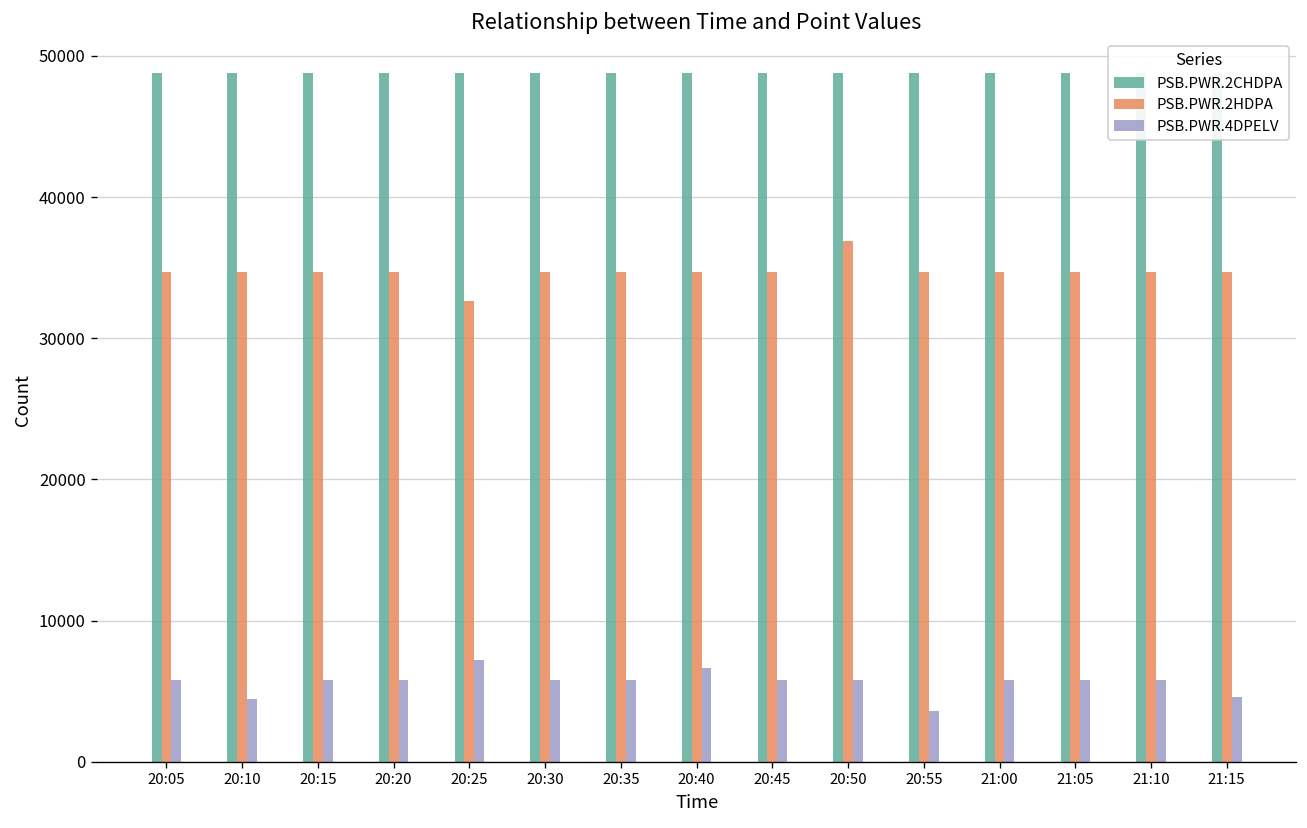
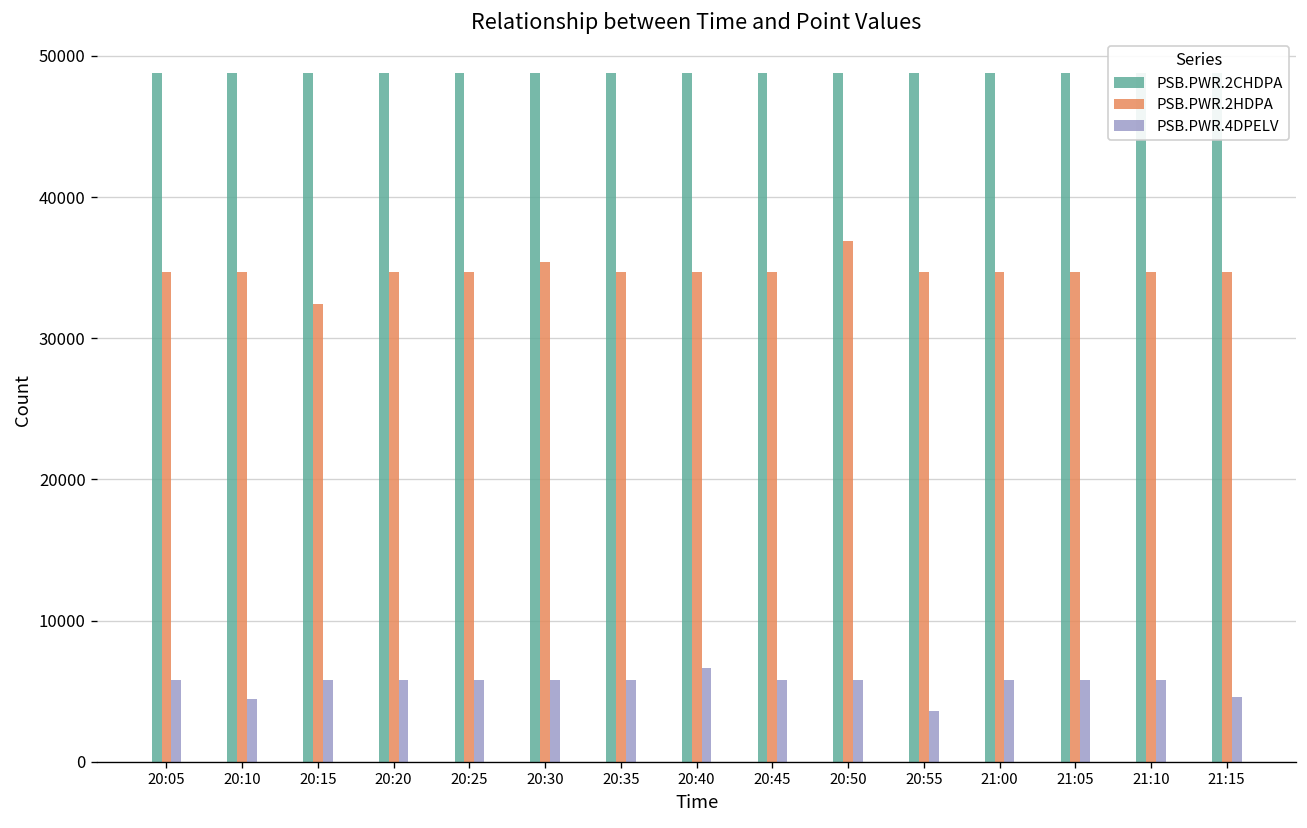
  {
    "PSB.PWR.2CHDPA": {
      "20:05": 48800,
      "20:10": 48800,
      "20:15": 48800,
      "20:20": 48800,
      "20:25": 48800,
      "20:30": 48800,
      "20:35": 48800,
      "20:40": 48800,
      "20:45": 48800,
      "20:50": 48800,
      "20:55": 48800,
      "21:00": 48800,
      "21:05": 48800
    },
    "PSB.PWR.2HDPA": {
      "20:05": 34700,
      "20:10": 34700,
-     "20:15": 34700,
+     "20:15": 32400,
      "20:20": 34700,
-     "20:25": 32600,
-     "20:30": 34700,
+     "20:25": 34700,
+     "20:30": 35400,
      "20:35": 34700,
      "20:40": 34700,
      "20:45": 34700,
      "20:50": 36900,
      "20:55": 34700,
      "21:00": 34700,
      "21:05": 34700,
      "21:10": 34700,
      "21:15": 34700
    },
    "PSB.PWR.4DPELV": {
      "20:05": 5800,
      "20:10": 4400,
      "20:15": 5800,
      "20:20": 5800,
-     "20:25": 7200,
+     "20:25": 5800,
      "20:30": 5800,
      "20:35": 5800,
      "20:40": 6600,
      "20:45": 5800,
      "20:50": 5800,
      "20:55": 3600,
      "21:00": 5800,
      "21:05": 5800,
      "21:10": 5800,
      "21:15": 4600
    }
  }
